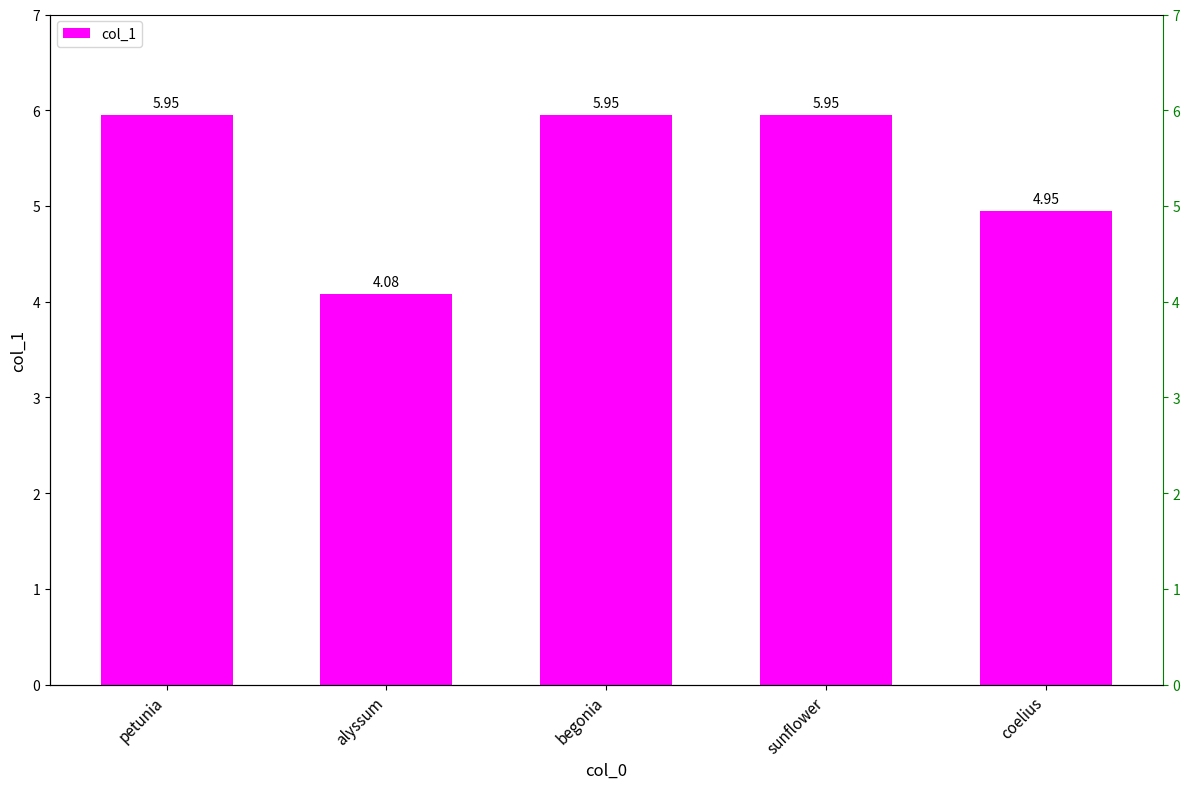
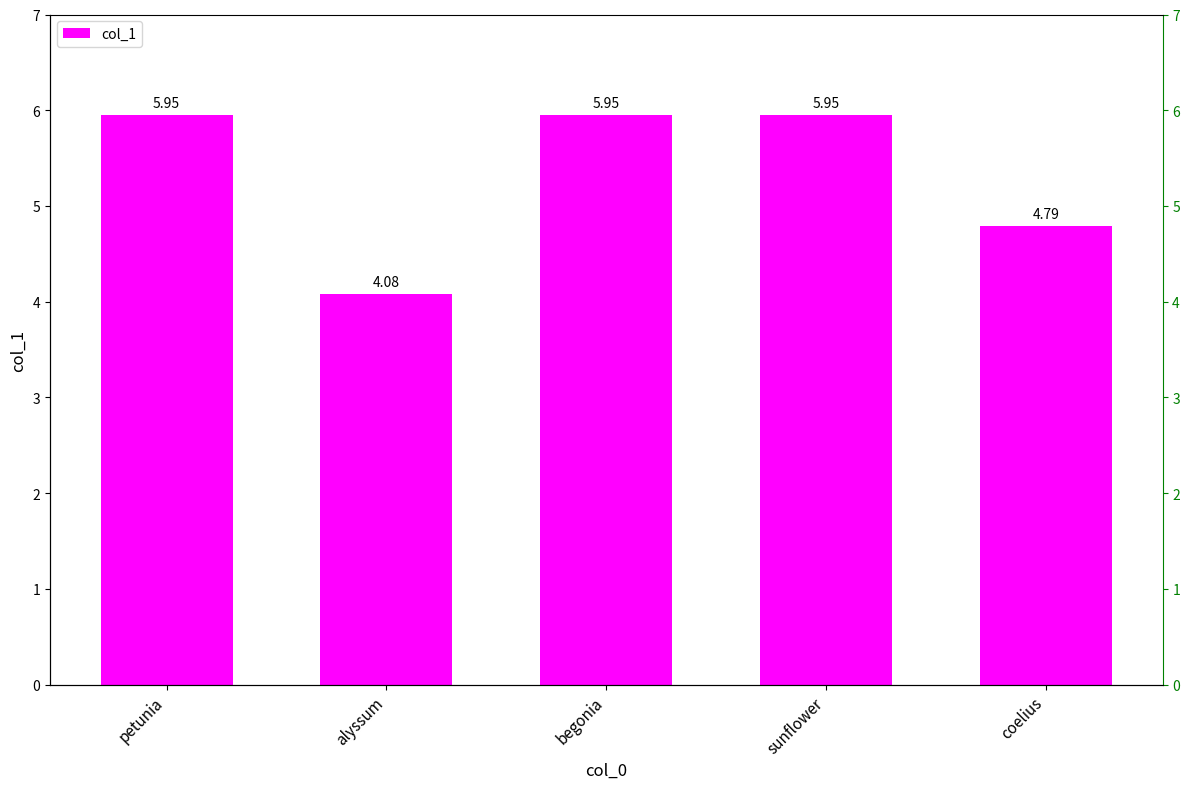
  {
    "petunia": 5.95,
    "alyssum": 4.08,
    "begonia": 5.95,
    "sunflower": 5.95,
-   "coelius": 4.95
+   "coelius": 4.79
  }
